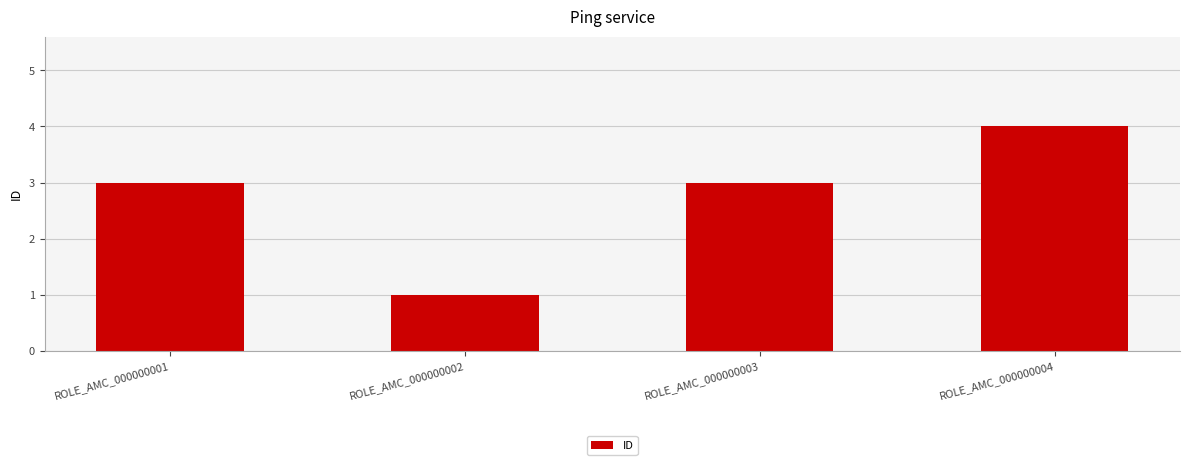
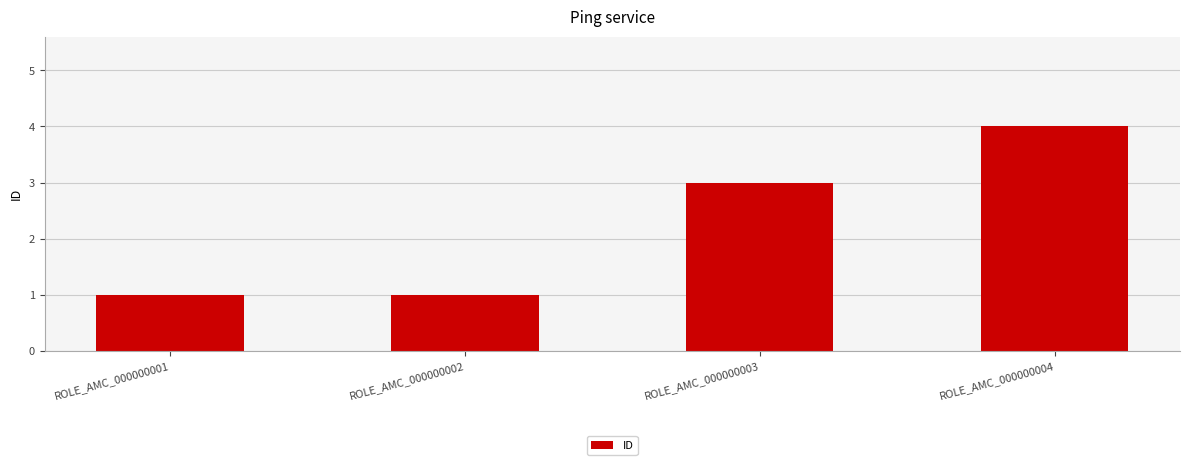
  {
-   "ROLE_AMC_000000001": 3,
+   "ROLE_AMC_000000001": 1,
    "ROLE_AMC_000000002": 1,
    "ROLE_AMC_000000003": 3,
    "ROLE_AMC_000000004": 4
  }
